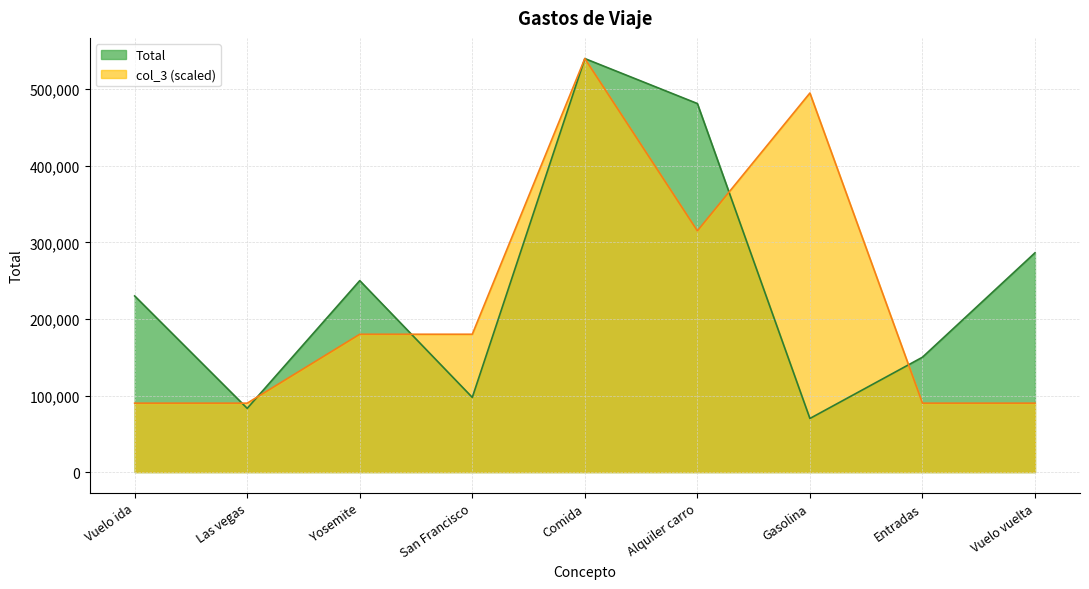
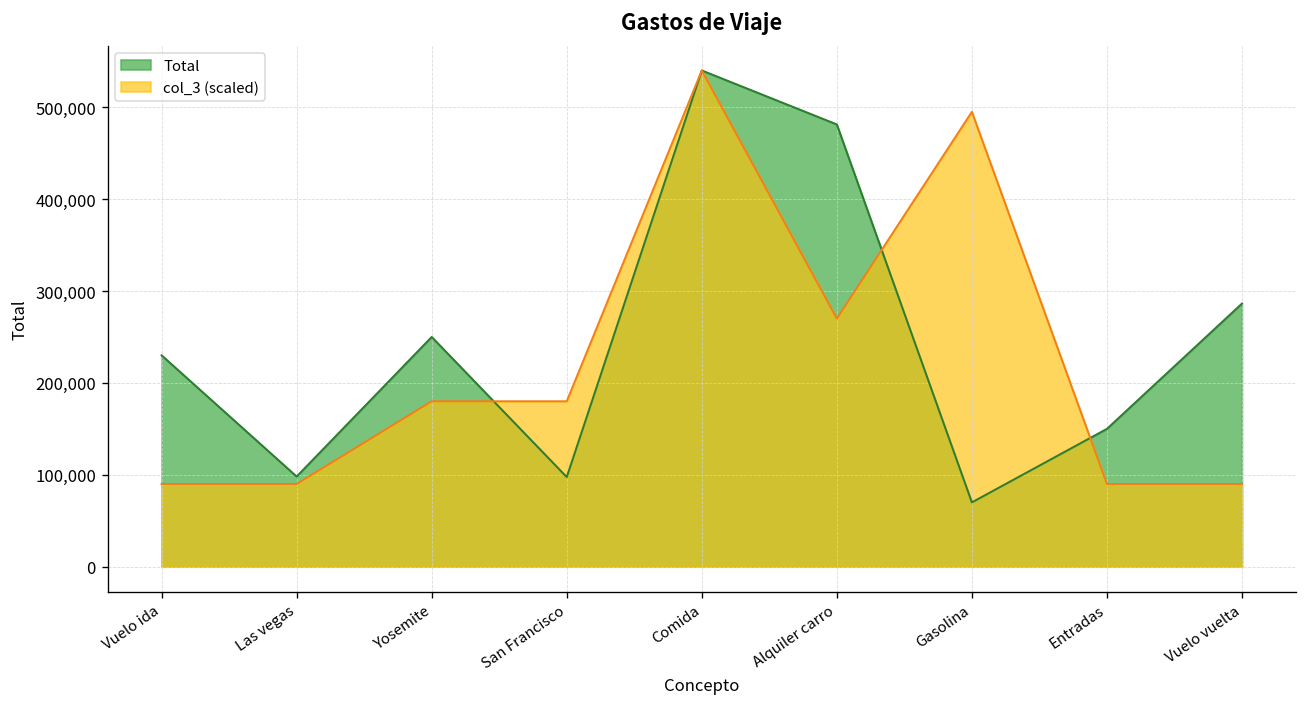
  {
    "Total": {
      "Vuelo ida": "230,000",
-     "Las vegas": "80,000",
+     "Las vegas": "100,000",
      "Yosemite": "250,000",
      "San Francisco": "100,000",
      "Alquiler carro": "480,000",
      "Gasolina": "70,000",
      "Entradas": "150,000",
      "Vuelo vuelta": "290,000"
    },
    "col_3 (scaled)": {
      "Vuelo ida": "90,000",
      "Las vegas": "90,000",
      "Yosemite": "180,000",
      "San Francisco": "180,000",
-     "Alquiler carro": "320,000",
+     "Alquiler carro": "270,000",
      "Gasolina": "500,000",
      "Entradas": "90,000",
      "Vuelo vuelta": "90,000"
    }
  }
